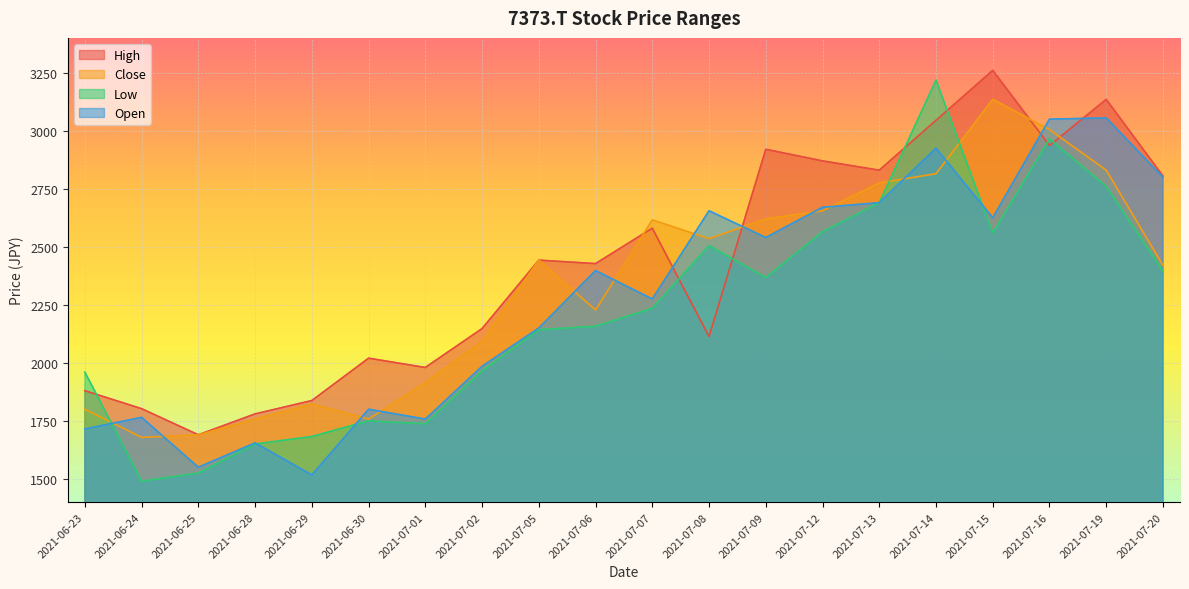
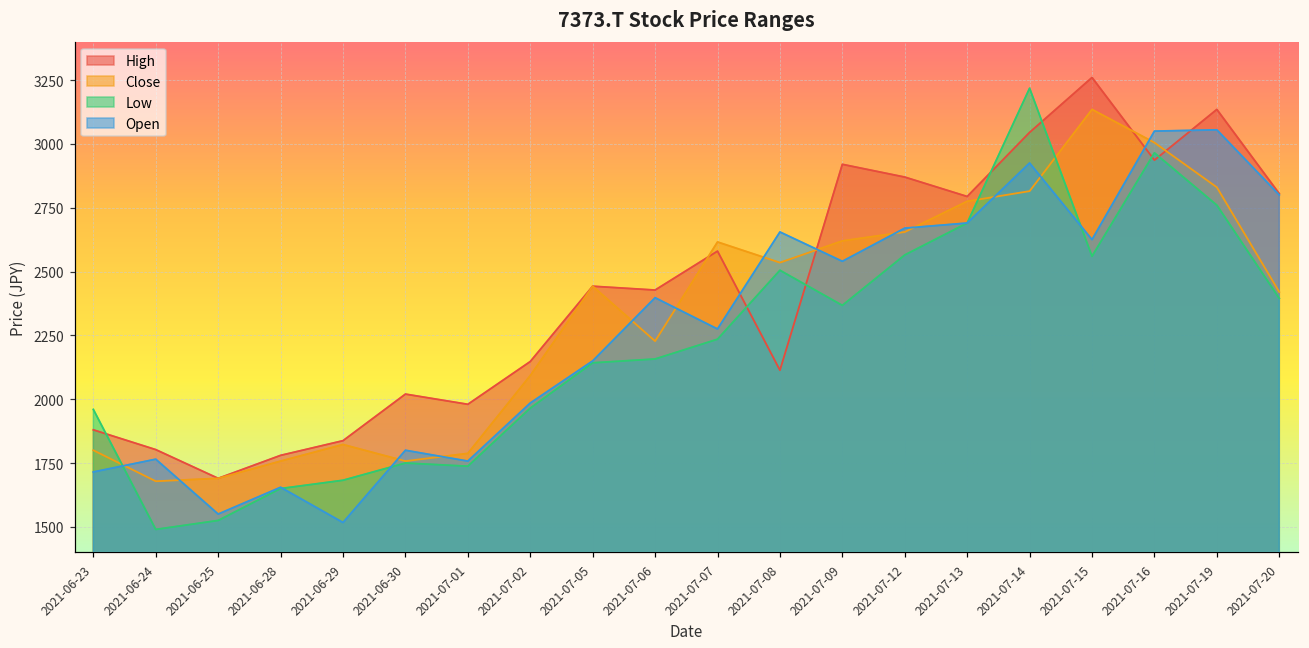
  {
    "High": {
      "2021-06-23": 1880,
      "2021-06-24": 1800,
      "2021-06-28": 1780,
      "2021-06-29": 1840,
      "2021-06-30": 2020,
      "2021-07-01": 1980,
      "2021-07-02": 2150,
      "2021-07-06": 2430,
      "2021-07-07": 2580,
      "2021-07-08": 2110,
      "2021-07-09": 2920,
      "2021-07-12": 2870,
-     "2021-07-13": 2830,
+     "2021-07-13": 2790,
      "2021-07-14": 3050,
      "2021-07-15": 3260,
      "2021-07-16": 2940,
      "2021-07-19": 3140
    },
    "Close": {
      "2021-06-23": 1800,
      "2021-06-24": 1680,
      "2021-06-28": 1760,
      "2021-06-29": 1820,
-     "2021-07-01": 1920,
+     "2021-07-01": 1790,
      "2021-07-02": 2090,
      "2021-07-06": 2230,
      "2021-07-07": 2620,
      "2021-07-08": 2540,
      "2021-07-09": 2620,
      "2021-07-12": 2660,
      "2021-07-13": 2780,
      "2021-07-14": 2820,
      "2021-07-15": 3140,
      "2021-07-16": 3010,
      "2021-07-19": 2830,
      "2021-07-20": 2420
    },
    "Low": {
      "2021-06-23": 1960,
      "2021-06-24": 1490,
      "2021-06-25": 1530,
      "2021-06-29": 1680,
      "2021-07-01": 1740,
      "2021-07-02": 1970,
      "2021-07-06": 2160,
      "2021-07-07": 2240,
      "2021-07-08": 2510,
      "2021-07-09": 2370,
      "2021-07-12": 2570,
      "2021-07-14": 3220,
      "2021-07-15": 2560,
      "2021-07-16": 2970,
      "2021-07-19": 2760,
      "2021-07-20": 2400
    },
    "Open": {
      "2021-06-23": 1720,
      "2021-06-24": 1770,
      "2021-06-25": 1550,
      "2021-06-29": 1520,
      "2021-06-30": 1800,
      "2021-07-01": 1760,
      "2021-07-02": 1990,
      "2021-07-06": 2400,
      "2021-07-07": 2280,
      "2021-07-08": 2660,
      "2021-07-09": 2540,
      "2021-07-12": 2670,
      "2021-07-14": 2930,
      "2021-07-15": 2630,
      "2021-07-16": 3050,
      "2021-07-19": 3060
    }
  }
